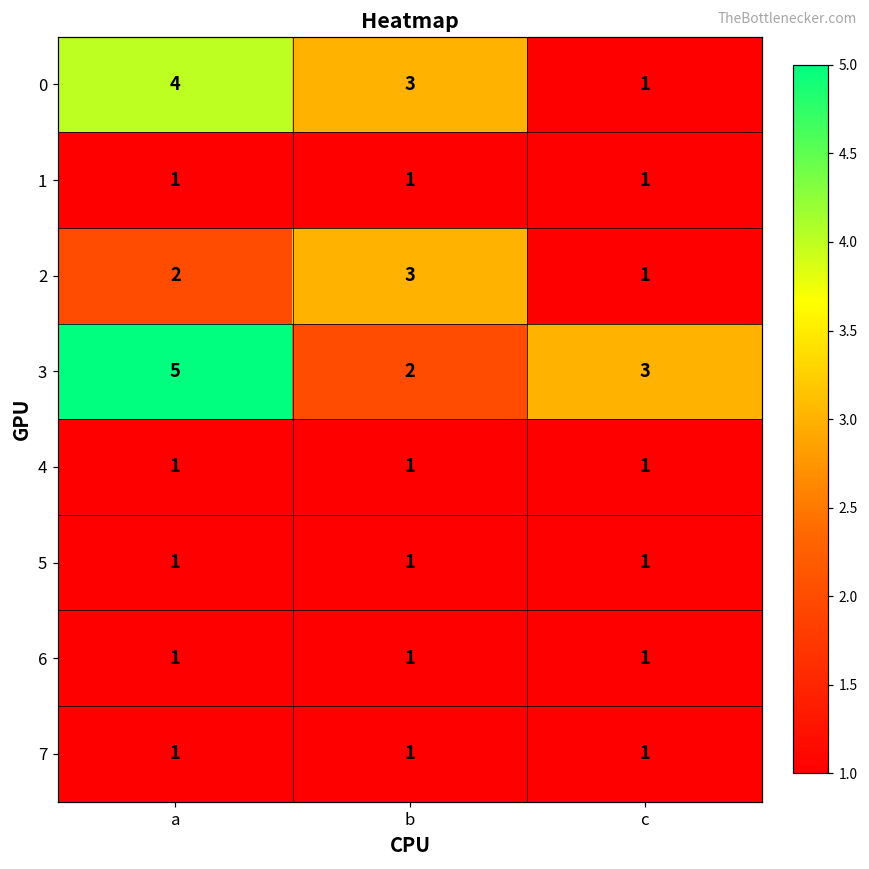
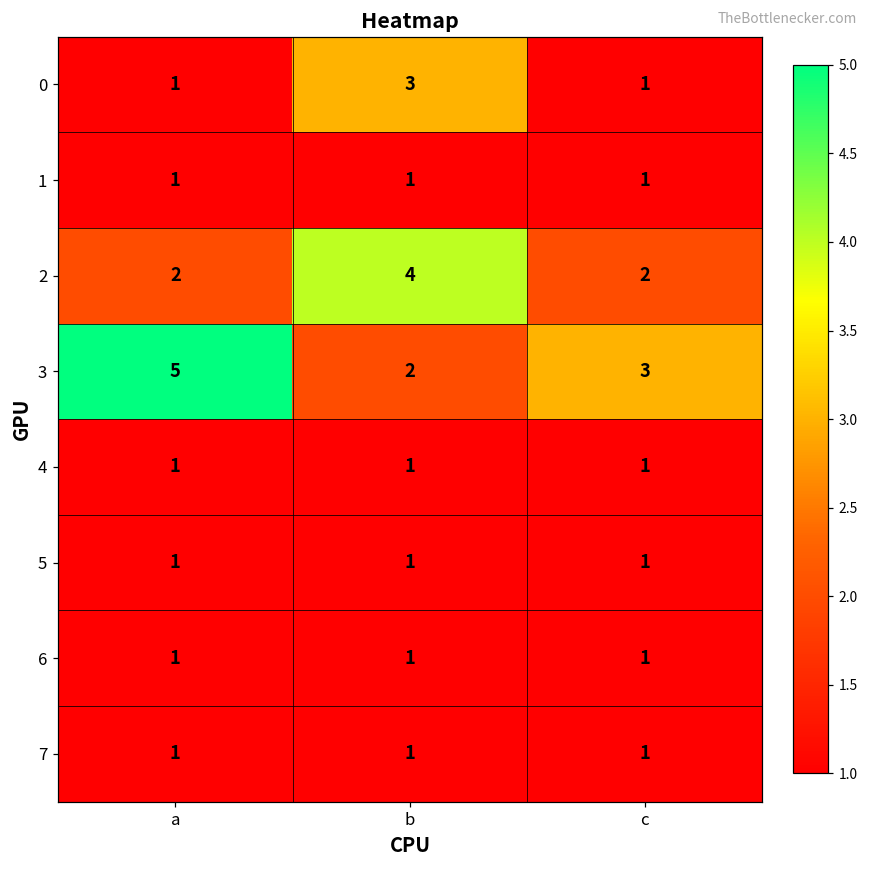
  {
    "0": {
-     "a": 4,
+     "a": 1,
      "b": 3,
      "c": 1
    },
    "1": {
      "a": 1,
      "b": 1,
      "c": 1
    },
    "2": {
      "a": 2,
-     "b": 3,
-     "c": 1
+     "b": 4,
+     "c": 2
    },
    "3": {
      "a": 5,
      "b": 2,
      "c": 3
    },
    "4": {
      "a": 1,
      "b": 1,
      "c": 1
    },
    "5": {
      "a": 1,
      "b": 1,
      "c": 1
    },
    "6": {
      "a": 1,
      "b": 1,
      "c": 1
    },
    "7": {
      "a": 1,
      "b": 1,
      "c": 1
    }
  }
